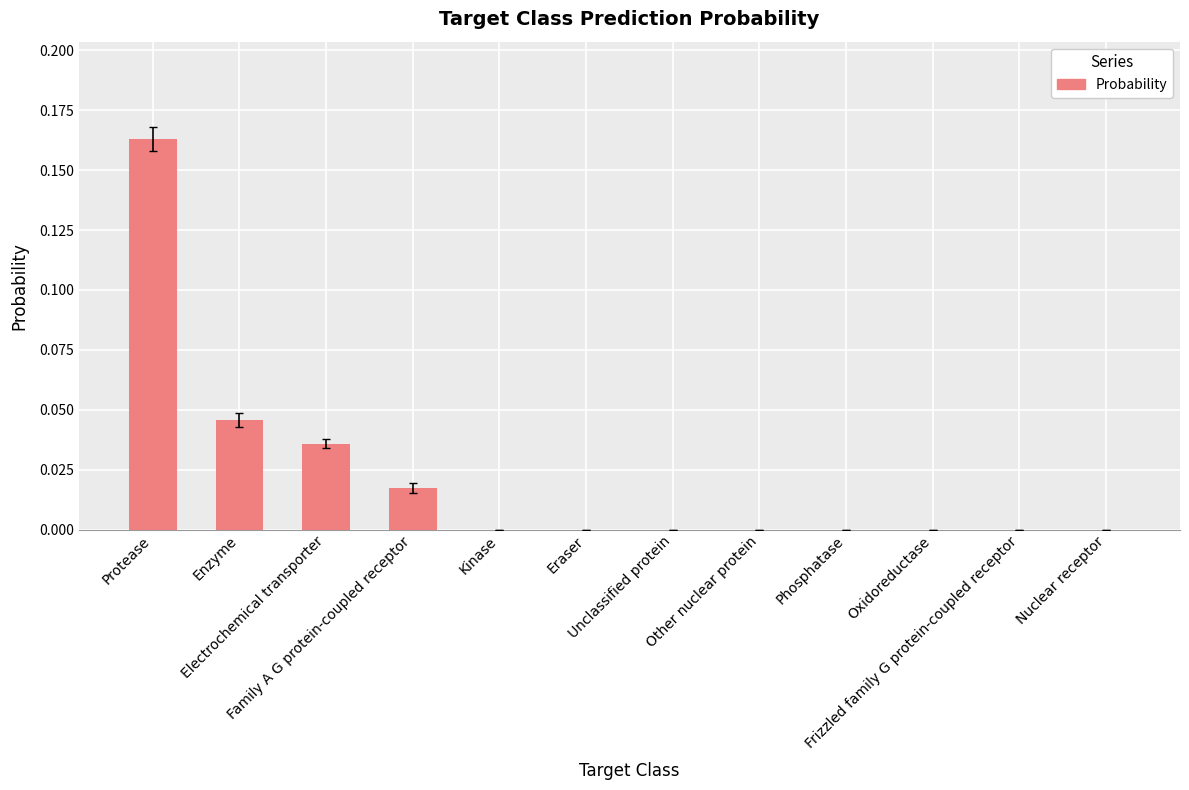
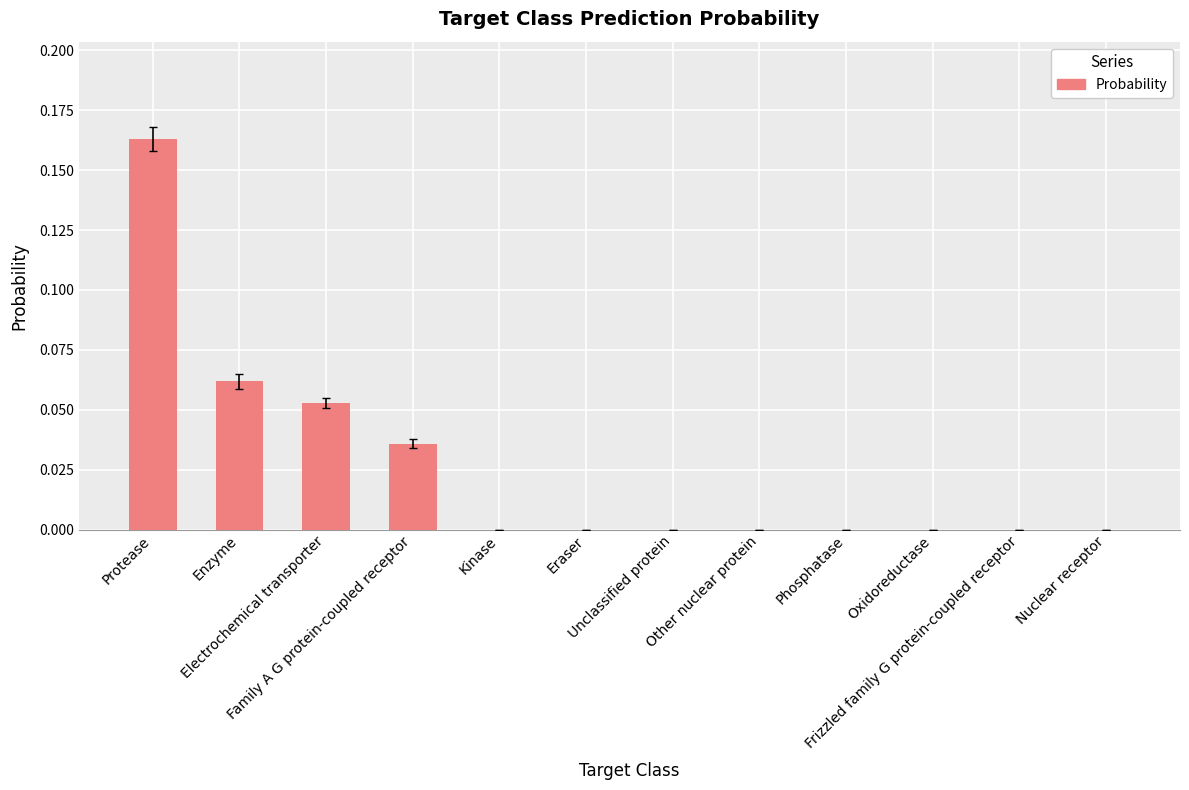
  {
    "Probability": {
      "Protease": 0.163,
-     "Enzyme": 0.046,
-     "Electrochemical transporter": 0.036,
-     "Family A G protein-coupled receptor": 0.017,
+     "Enzyme": 0.062,
+     "Electrochemical transporter": 0.053,
+     "Family A G protein-coupled receptor": 0.036,
      "Kinase": 0.000,
      "Eraser": 0.000,
      "Unclassified protein": 0.000,
      "Other nuclear protein": 0.000,
      "Phosphatase": 0.000,
      "Oxidoreductase": 0.000,
      "Frizzled family G protein-coupled receptor": 0.000,
      "Nuclear receptor": 0.000
    }
  }
